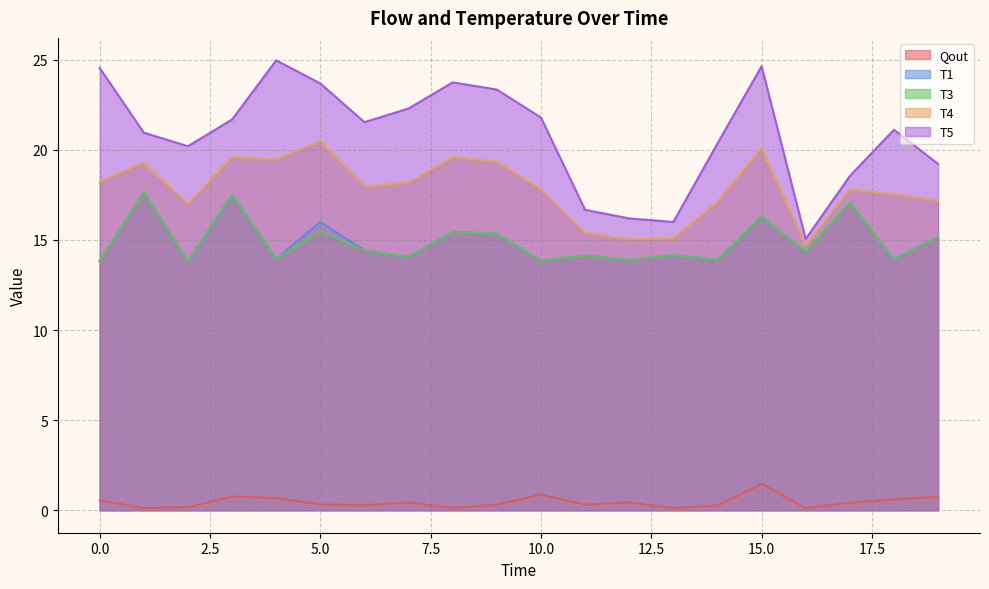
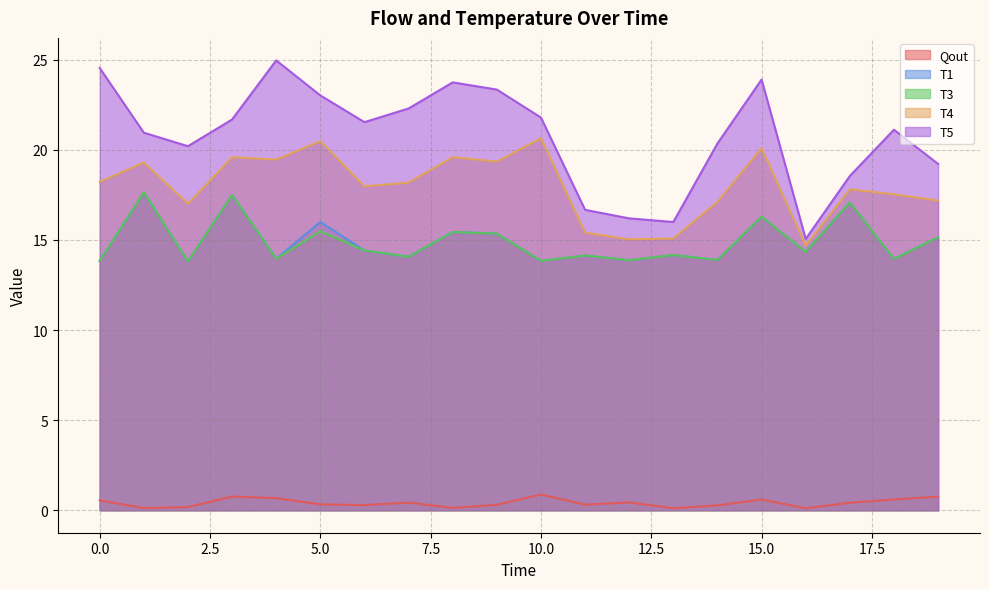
  {
    "Qout": {
      "0.0": 0.6,
      "5.0": 0.3,
      "10.0": 0.9,
-     "15.0": 1.5
+     "15.0": 0.6
    },
    "T1": {
      "5.0": 16.0
    },
    "T3": {
      "5.0": 15.5
    },
    "T4": {
      "0.0": 18.2,
      "5.0": 20.5,
-     "10.0": 17.8,
+     "10.0": 20.6,
      "15.0": 20.1
    },
    "T5": {
      "0.0": 24.5,
-     "5.0": 23.7,
+     "5.0": 23.0,
      "10.0": 21.8,
-     "15.0": 24.6
+     "15.0": 23.9
    }
  }
